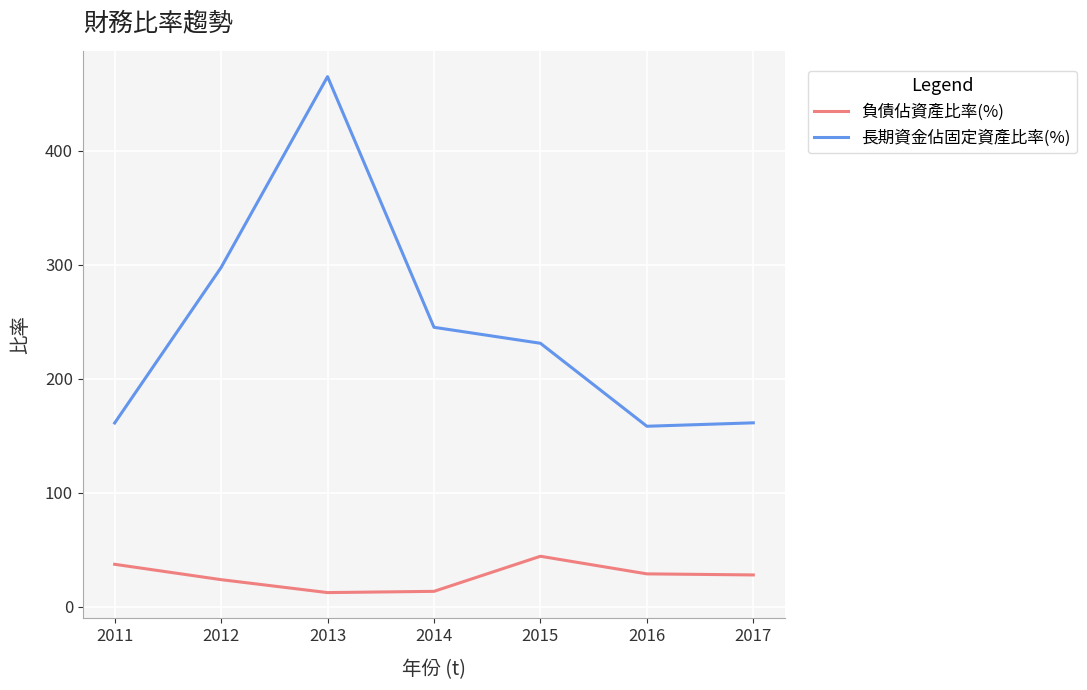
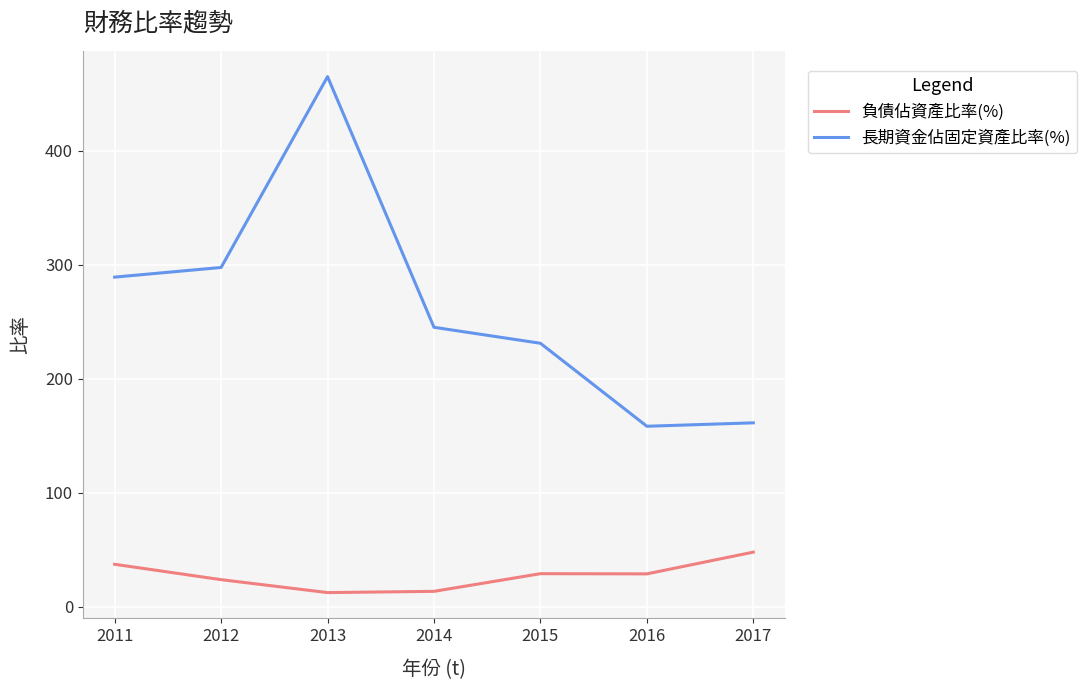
  {
    "負債佔資產比率(%)": {
      "2011": 37,
      "2012": 24,
      "2013": 12,
      "2014": 13,
-     "2015": 44,
+     "2015": 29,
      "2016": 29,
-     "2017": 28
+     "2017": 48
    },
    "長期資金佔固定資產比率(%)": {
-     "2011": 161,
+     "2011": 289,
      "2012": 297,
      "2013": 465,
      "2014": 245,
      "2015": 231,
      "2016": 158,
      "2017": 161
    }
  }
